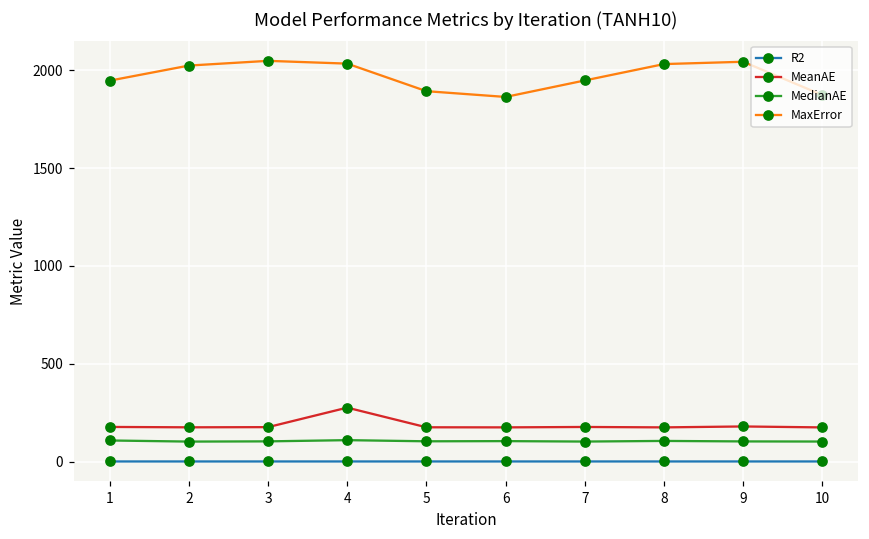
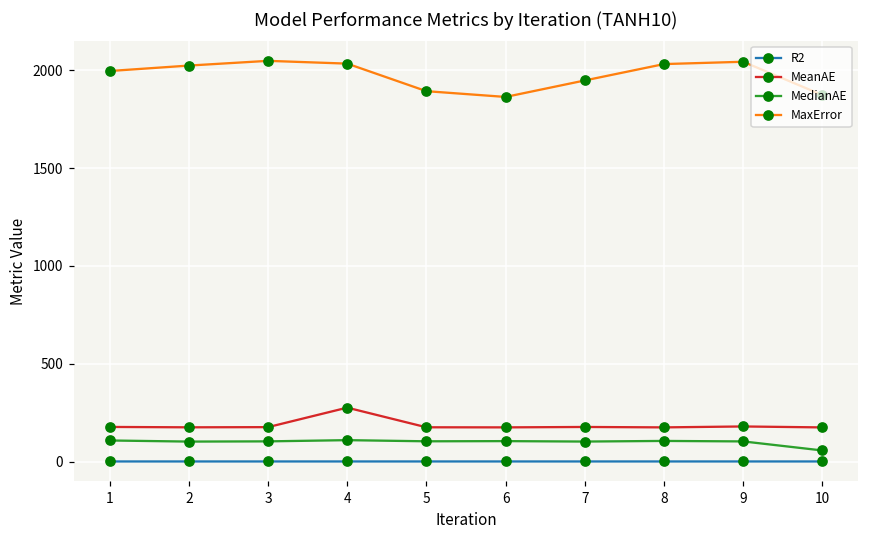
  {
    "R2": {
      "1": 0,
      "2": 0,
      "3": 0,
      "4": 0,
      "5": 0,
      "6": 0,
      "7": 0,
      "8": 0,
      "9": 0,
      "10": 0
    },
    "MeanAE": {
      "1": 180,
      "2": 180,
      "3": 180,
      "4": 280,
      "5": 180,
      "6": 180,
      "7": 180,
      "8": 170,
      "9": 180,
      "10": 170
    },
    "MedianAE": {
      "1": 110,
      "2": 100,
      "3": 100,
      "4": 110,
      "5": 100,
      "6": 100,
      "7": 100,
      "8": 110,
      "9": 100,
-     "10": 100
+     "10": 60
    },
    "MaxError": {
-     "1": 1950,
+     "1": 2000,
      "2": 2020,
      "3": 2050,
      "4": 2030,
      "5": 1890,
      "6": 1860,
      "7": 1950,
      "8": 2030,
      "9": 2040
    }
  }
